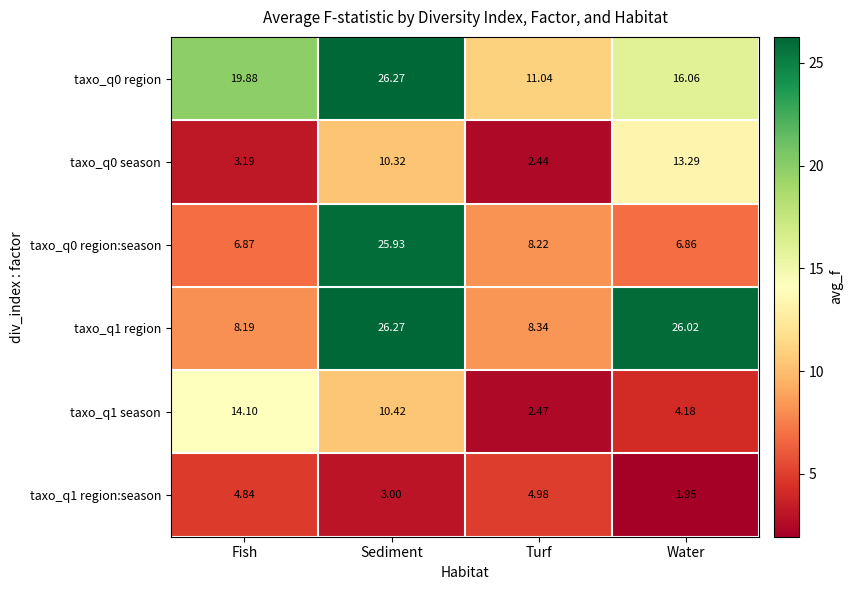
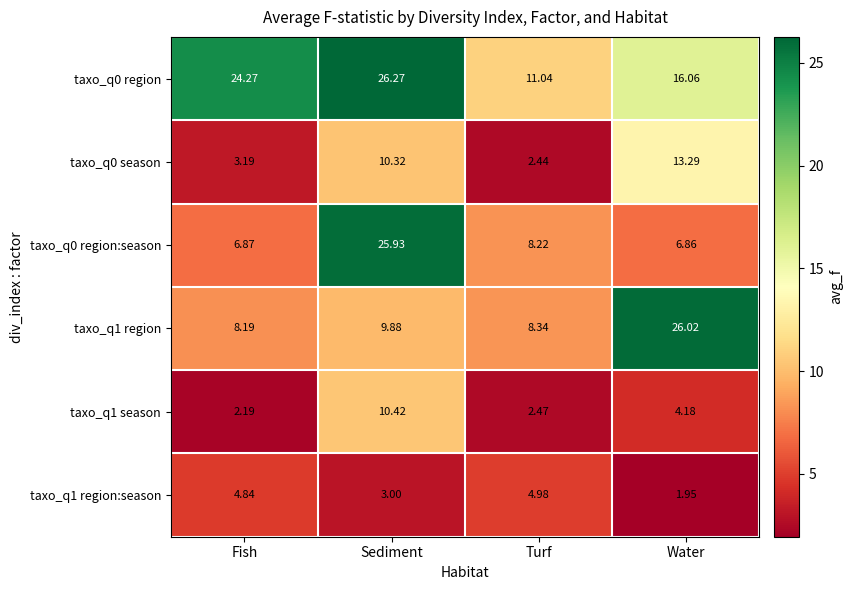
  {
    "taxo_q0 region": {
-     "Fish": 19.88,
+     "Fish": 24.27,
      "Sediment": 26.27,
      "Turf": 11.04,
      "Water": 16.06
    },
    "taxo_q0 season": {
      "Fish": 3.19,
      "Sediment": 10.32,
      "Turf": 2.44,
      "Water": 13.29
    },
    "taxo_q0 region:season": {
      "Fish": 6.87,
      "Sediment": 25.93,
      "Turf": 8.22,
      "Water": 6.86
    },
    "taxo_q1 region": {
      "Fish": 8.19,
-     "Sediment": 26.27,
+     "Sediment": 9.88,
      "Turf": 8.34,
      "Water": 26.02
    },
    "taxo_q1 season": {
-     "Fish": 14.10,
+     "Fish": 2.19,
      "Sediment": 10.42,
      "Turf": 2.47,
      "Water": 4.18
    },
    "taxo_q1 region:season": {
      "Fish": 4.84,
      "Sediment": 3.00,
      "Turf": 4.98,
      "Water": 1.95
    }
  }
